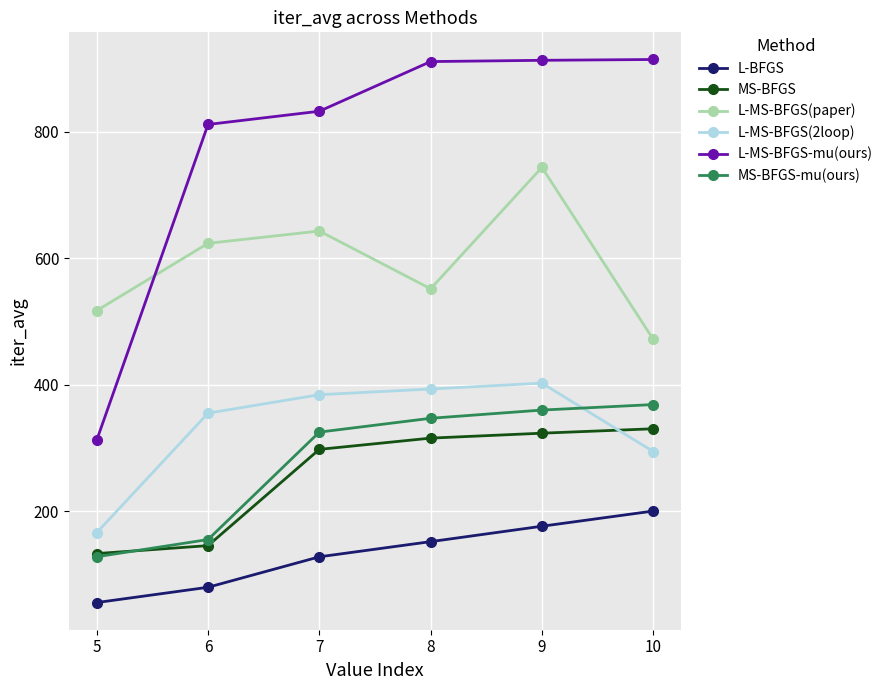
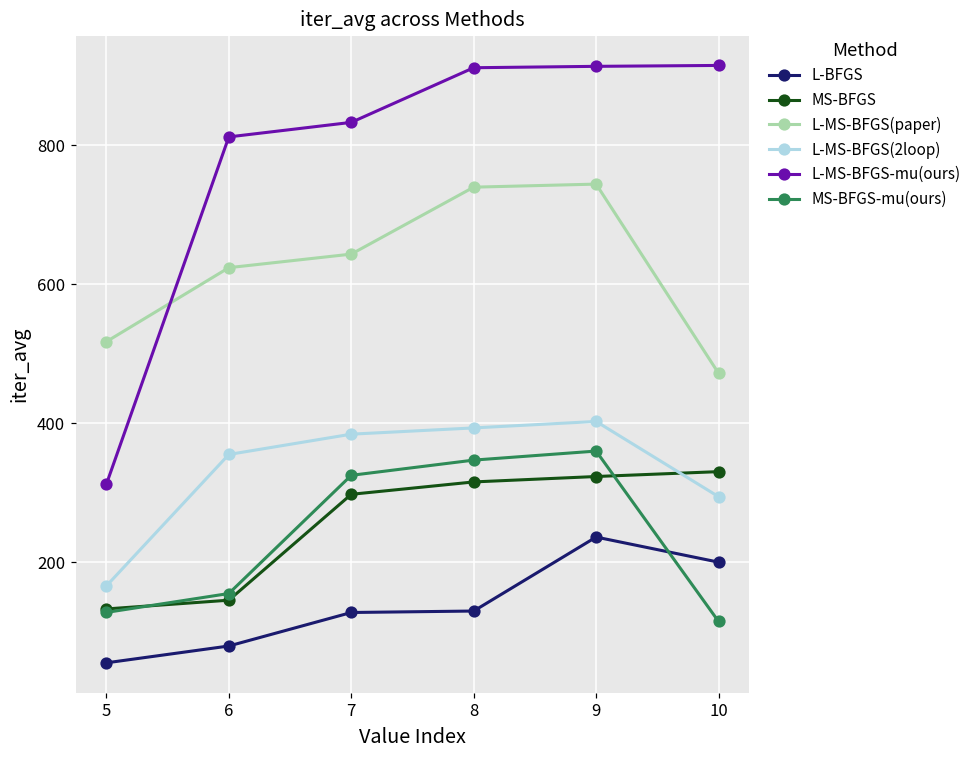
  {
    "L-BFGS": {
      "5": 60,
      "6": 80,
      "7": 130,
-     "8": 150,
-     "9": 180,
+     "8": 130,
+     "9": 240,
      "10": 200
    },
    "MS-BFGS": {
      "5": 130,
      "6": 150,
      "7": 300,
      "8": 320,
      "9": 320,
      "10": 330
    },
    "L-MS-BFGS(paper)": {
      "5": 520,
      "6": 620,
      "7": 640,
-     "8": 550,
+     "8": 740,
      "9": 740,
      "10": 470
    },
    "L-MS-BFGS(2loop)": {
      "5": 170,
      "6": 360,
      "7": 380,
      "8": 390,
      "9": 400,
      "10": 290
    },
    "L-MS-BFGS-mu(ours)": {
      "5": 310,
      "6": 810,
      "7": 830,
      "8": 910,
      "9": 910,
      "10": 910
    },
    "MS-BFGS-mu(ours)": {
      "5": 130,
      "6": 160,
      "7": 330,
      "8": 350,
      "9": 360,
-     "10": 370
+     "10": 110
    }
  }
